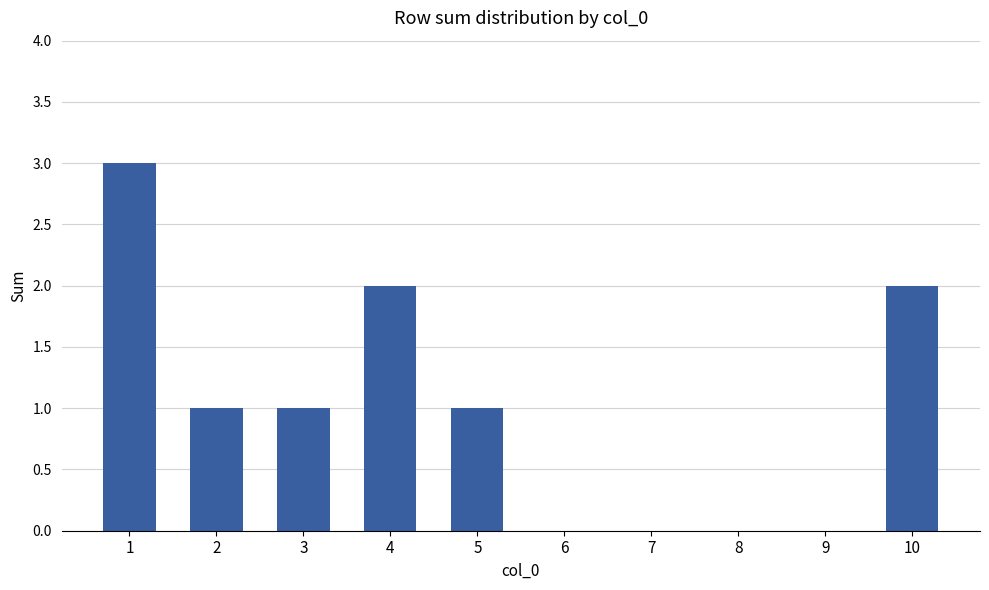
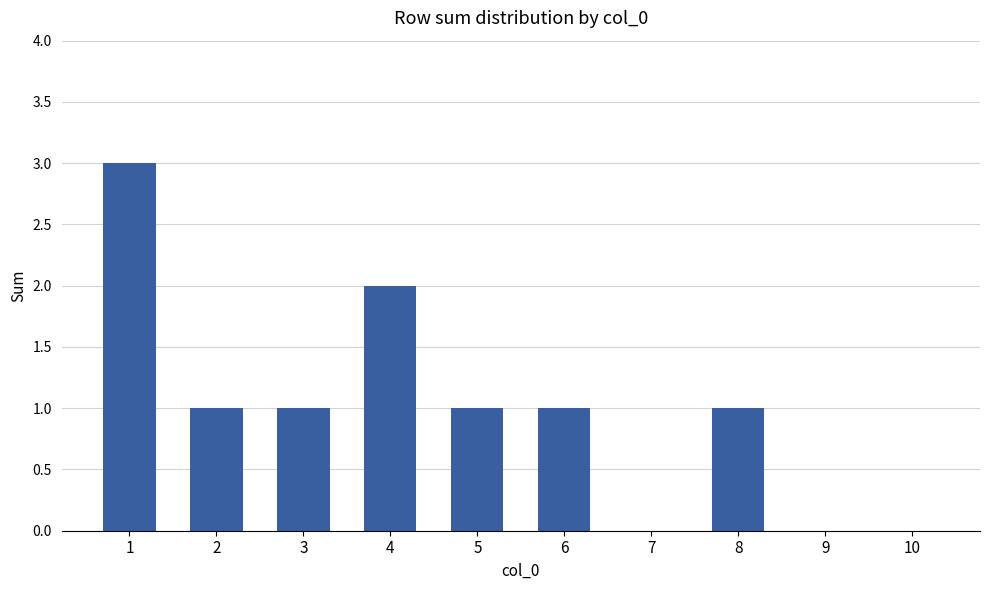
  {
    "1": 3,
    "2": 1,
    "3": 1,
    "4": 2,
    "5": 1,
-   "6": 0,
+   "6": 1,
    "7": 0,
-   "8": 0,
+   "8": 1,
    "9": 0,
-   "10": 2
+   "10": 0
  }
